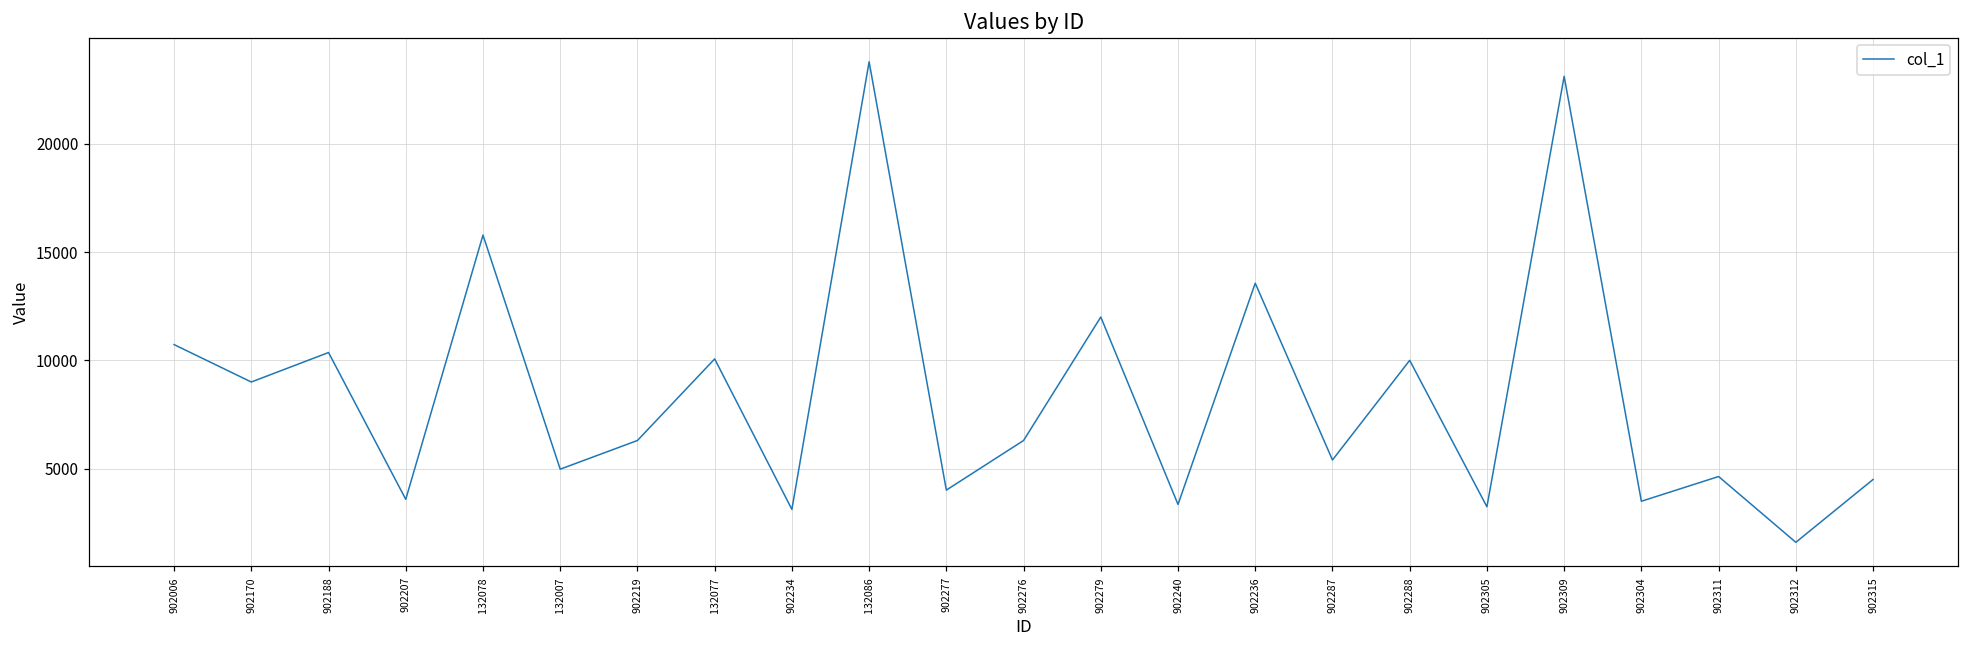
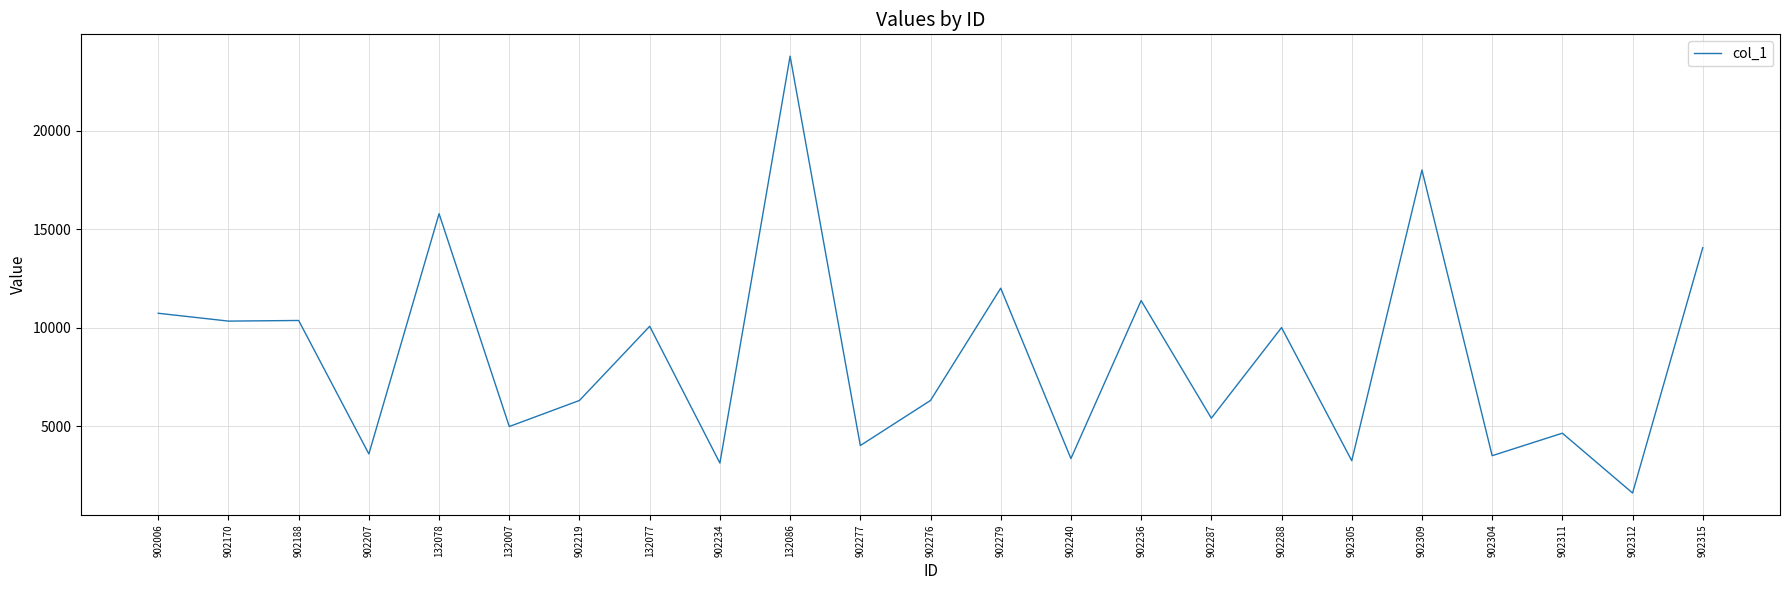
  {
    "902006": 10700,
-   "902170": 9000,
+   "902170": 10300,
    "902188": 10400,
    "902207": 3600,
    "132078": 15800,
    "132007": 5000,
    "902219": 6300,
    "132077": 10100,
    "902234": 3100,
    "132086": 23800,
    "902277": 4000,
    "902276": 6300,
    "902279": 12000,
    "902240": 3300,
-   "902236": 13600,
+   "902236": 11400,
    "902287": 5400,
    "902288": 10000,
    "902305": 3200,
-   "902309": 23100,
+   "902309": 18000,
    "902304": 3500,
    "902311": 4600,
    "902312": 1600,
-   "902315": 4500
+   "902315": 14100
  }
